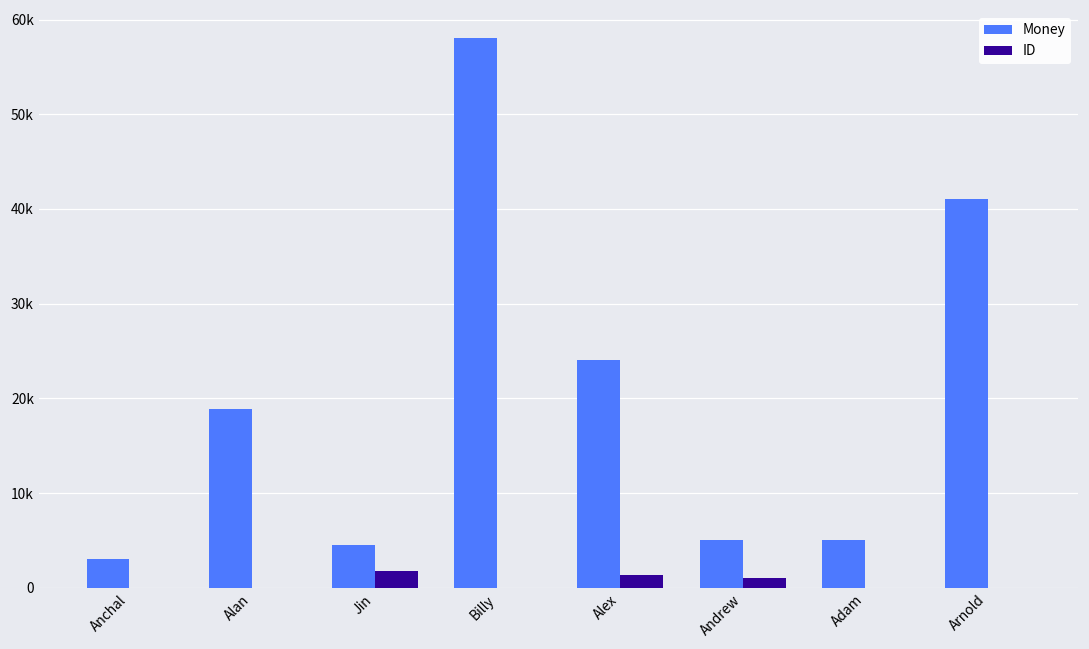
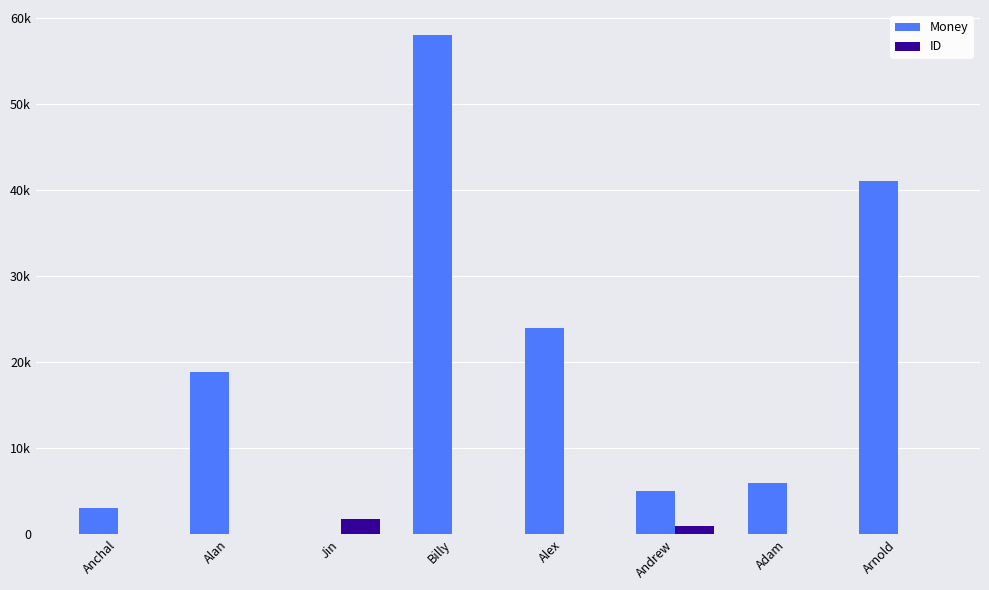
  {
    "Money": {
      "Anchal": 3000,
      "Alan": 19000,
-     "Jin": 5000,
+     "Jin": 0,
      "Billy": 58000,
      "Alex": 24000,
      "Andrew": 5000,
-     "Adam": 5000,
+     "Adam": 6000,
      "Arnold": 41000
    },
    "ID": {
      "Jin": 2000,
-     "Alex": 1000,
+     "Alex": 0,
      "Andrew": 1000
    }
  }
